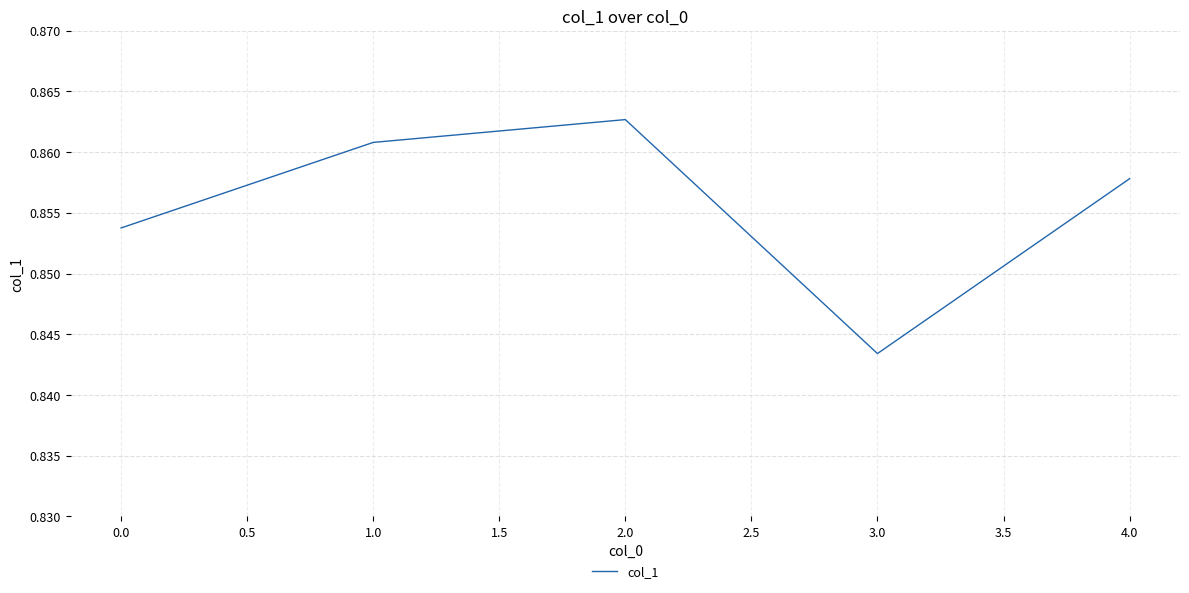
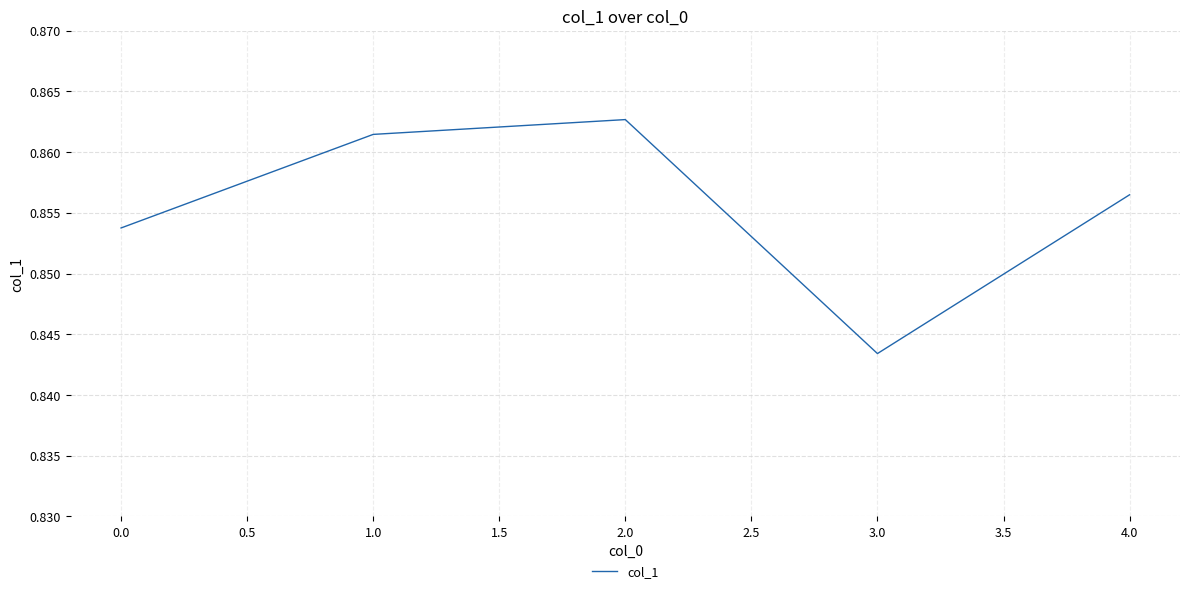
  {
    "0.0": 0.8538,
-   "1.0": 0.8608,
+   "1.0": 0.8615,
    "2.0": 0.8627,
    "3.0": 0.8434,
-   "4.0": 0.8578
+   "4.0": 0.8565
  }
